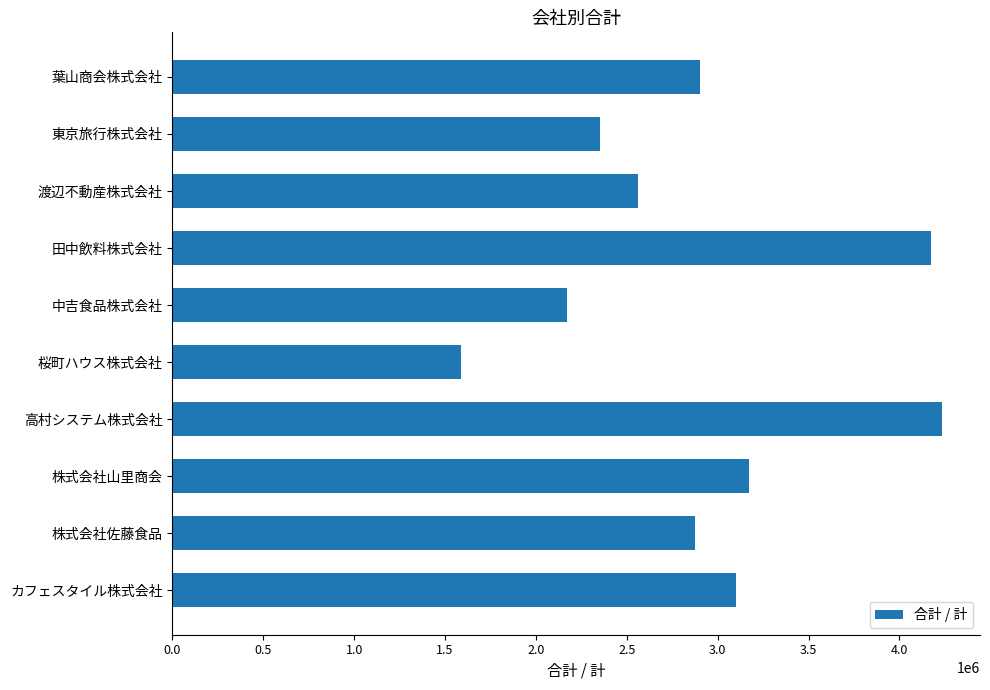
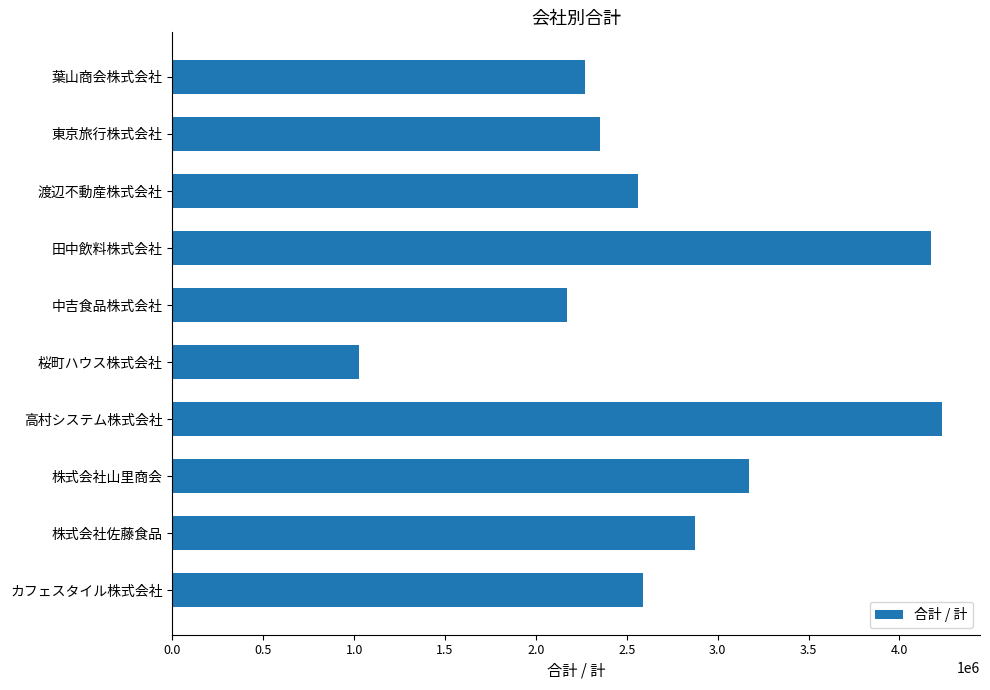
  {
-   "葉山商会株式会社": 2900000,
+   "葉山商会株式会社": 2270000,
    "東京旅行株式会社": 2350000,
    "渡辺不動産株式会社": 2560000,
    "田中飲料株式会社": 4170000,
    "中吉食品株式会社": 2170000,
-   "桜町ハウス株式会社": 1590000,
+   "桜町ハウス株式会社": 1030000,
    "高村システム株式会社": 4230000,
    "株式会社山里商会": 3170000,
    "株式会社佐藤食品": 2880000,
-   "カフェスタイル株式会社": 3100000
+   "カフェスタイル株式会社": 2590000
  }
